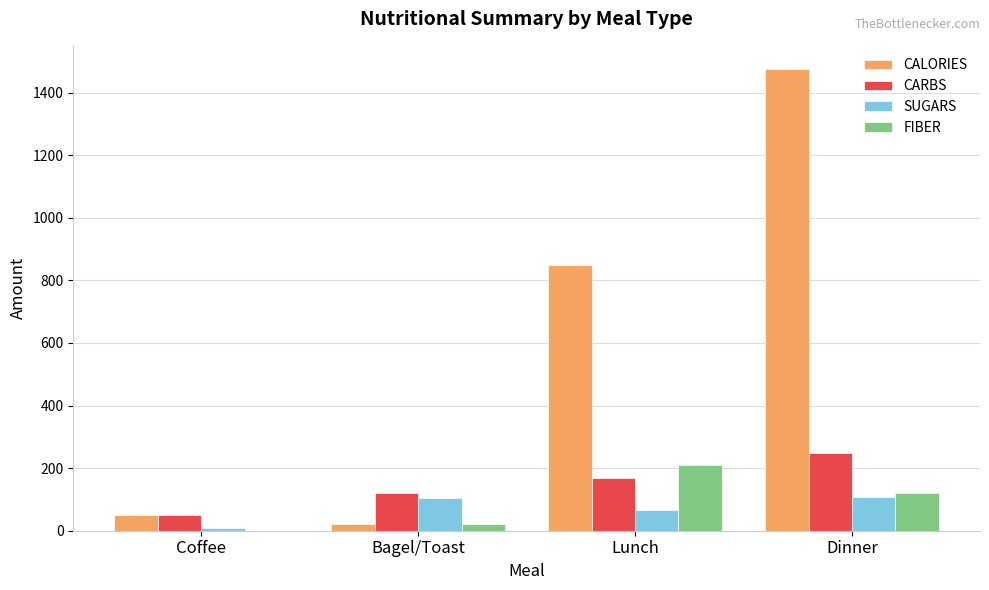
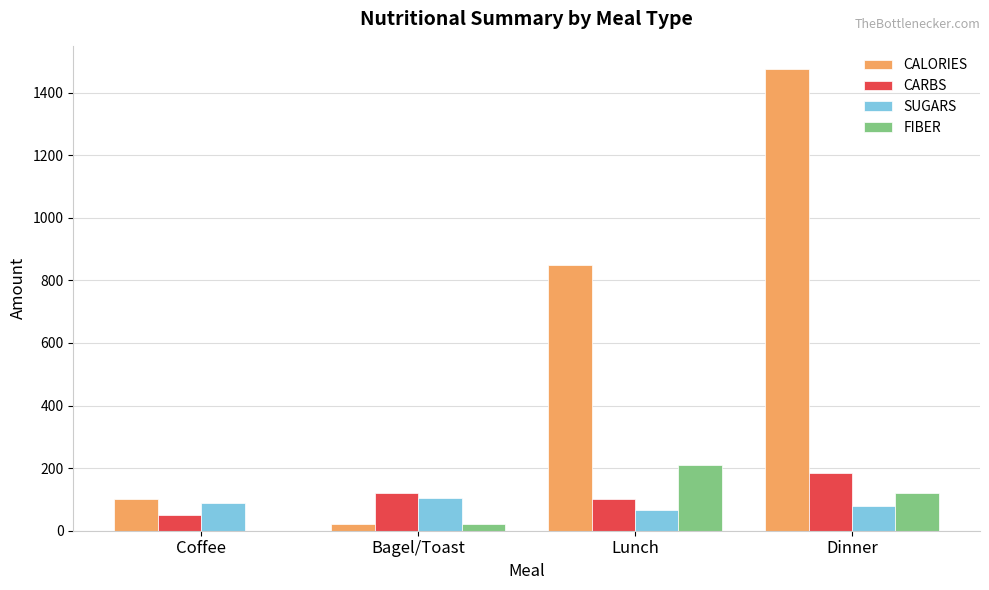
  {
    "CALORIES": {
-     "Coffee": 50,
+     "Coffee": 100,
      "Bagel/Toast": 20,
      "Lunch": 850,
      "Dinner": 1480
    },
    "CARBS": {
      "Coffee": 50,
      "Bagel/Toast": 120,
-     "Lunch": 170,
-     "Dinner": 250
+     "Lunch": 100,
+     "Dinner": 180
    },
    "SUGARS": {
-     "Coffee": 10,
+     "Coffee": 90,
      "Bagel/Toast": 100,
      "Lunch": 70,
-     "Dinner": 110
+     "Dinner": 80
    },
    "FIBER": {
      "Coffee": 0,
      "Bagel/Toast": 20,
      "Lunch": 210,
      "Dinner": 120
    }
  }
